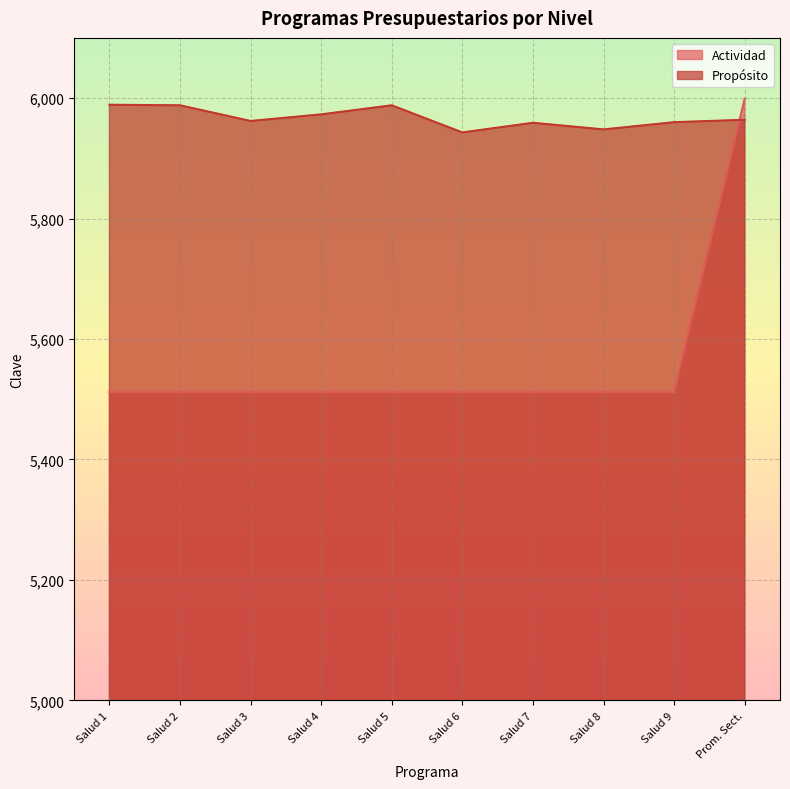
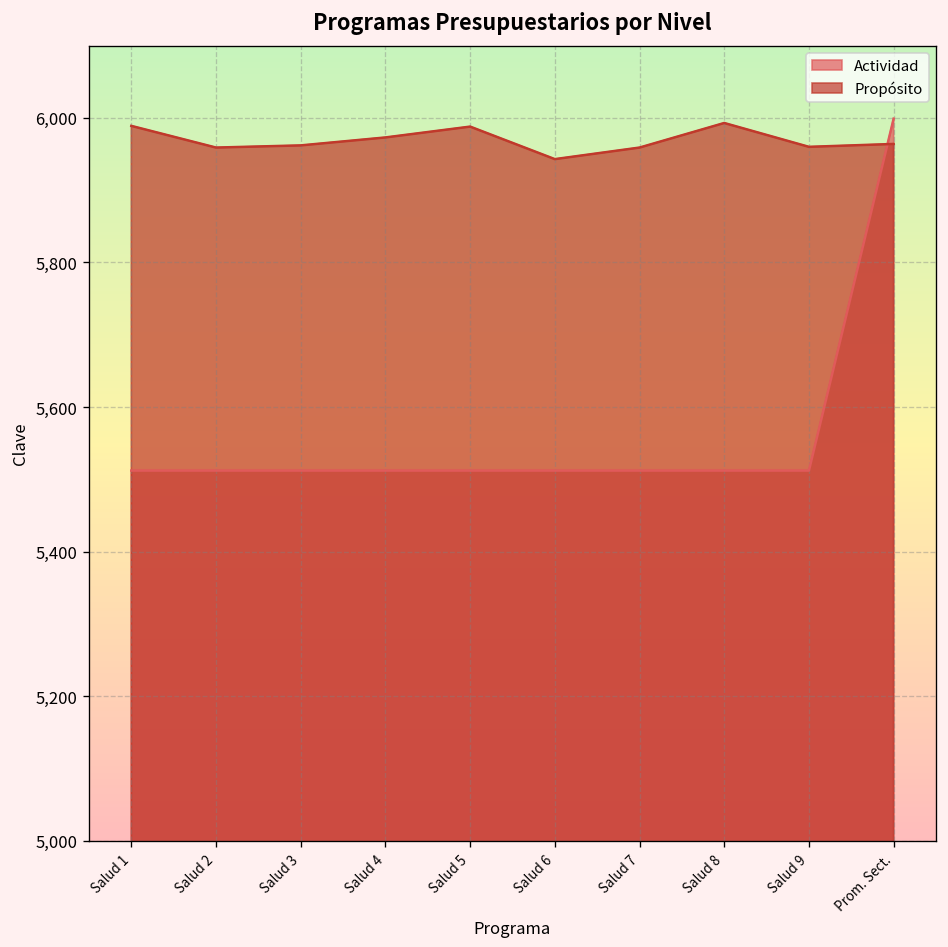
  {
    "Actividad": {
      "Salud 1": "5,510",
      "Salud 2": "5,510",
      "Salud 3": "5,510",
      "Salud 4": "5,510",
      "Salud 5": "5,510",
      "Salud 6": "5,510",
      "Salud 7": "5,510",
      "Salud 8": "5,510",
      "Salud 9": "5,510",
      "Prom. Sect.": "6,000"
    },
    "Propósito": {
      "Salud 1": "5,990",
-     "Salud 2": "5,990",
+     "Salud 2": "5,960",
      "Salud 3": "5,960",
      "Salud 4": "5,970",
      "Salud 5": "5,990",
      "Salud 6": "5,940",
      "Salud 7": "5,960",
-     "Salud 8": "5,950",
+     "Salud 8": "5,990",
      "Salud 9": "5,960",
      "Prom. Sect.": "5,960"
    }
  }
